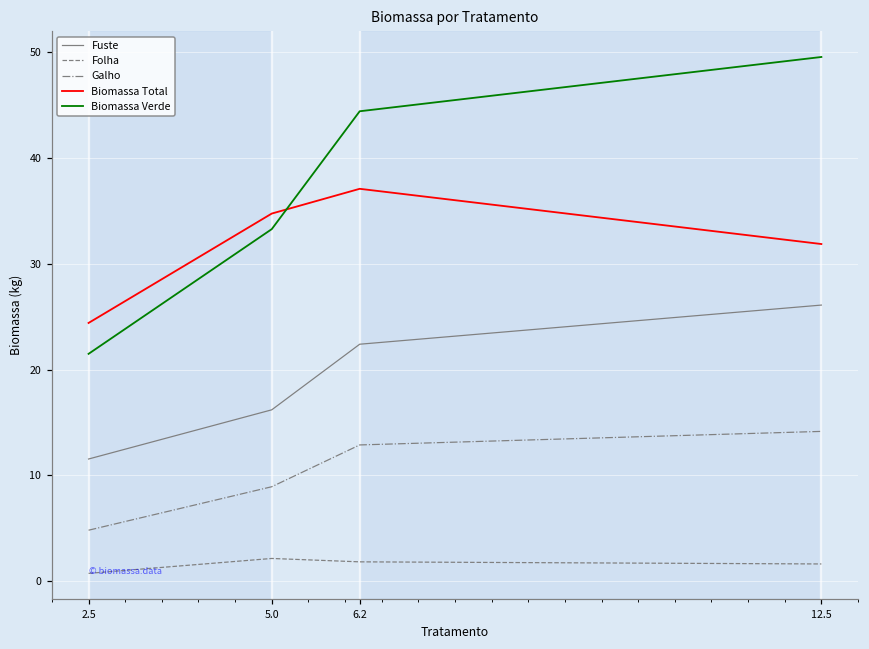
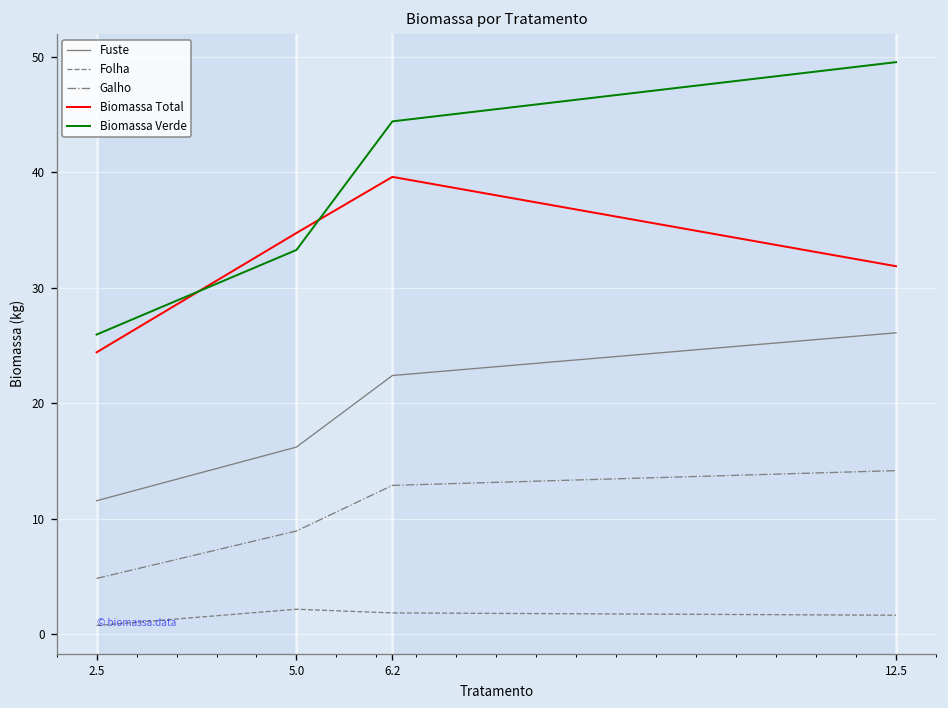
  {
    "Biomassa Total": {
      "2.5": 24,
      "5.0": 35,
-     "6.2": 37,
+     "6.2": 40,
      "12.5": 32
    },
    "Biomassa Verde": {
-     "2.5": 21,
+     "2.5": 26,
      "5.0": 33,
      "6.2": 44,
      "12.5": 50
    }
  }
